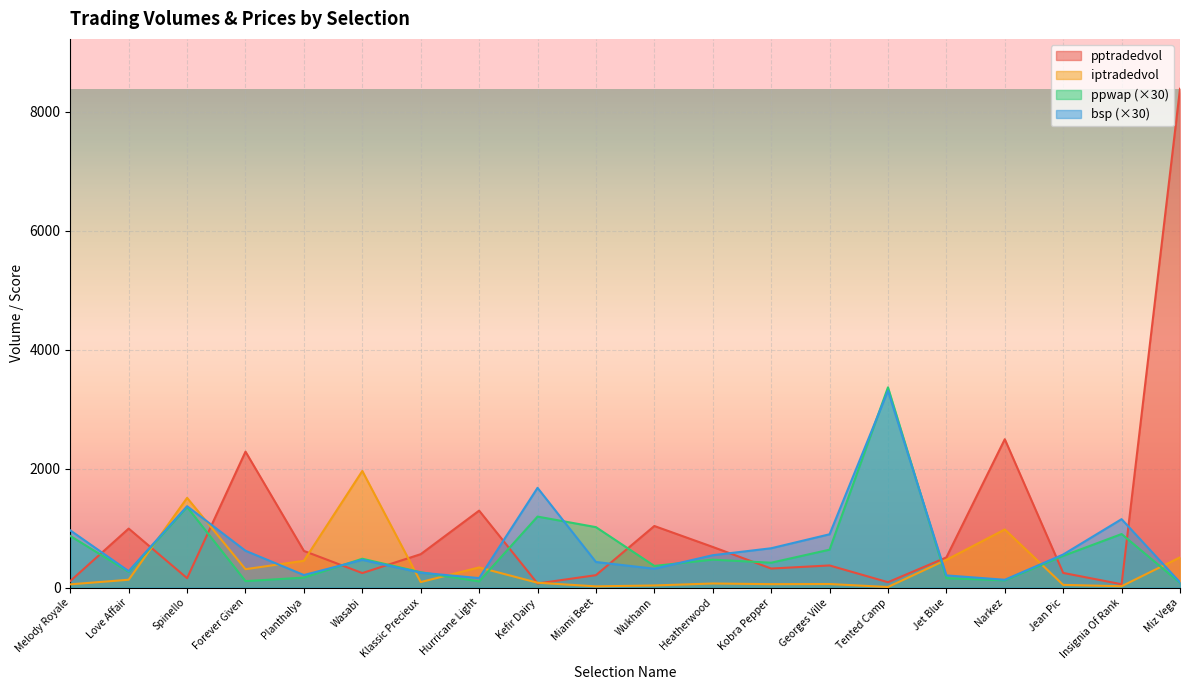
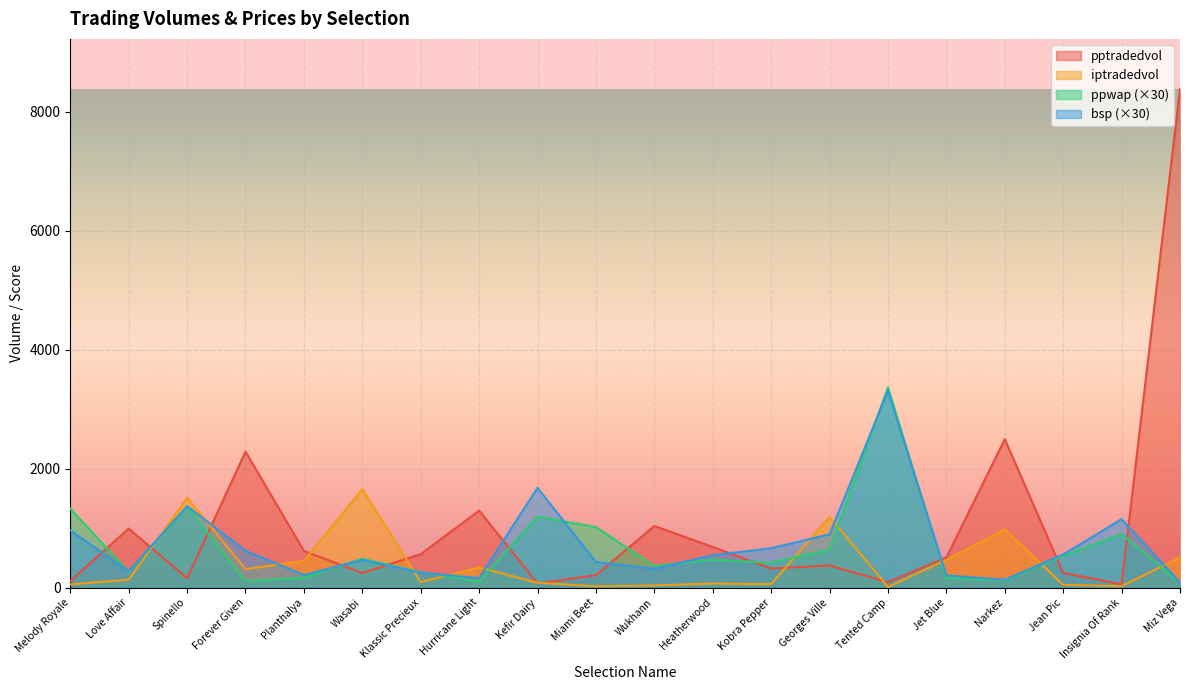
  {
    "pptradedvol": {
      "Melody Royale": 100,
      "Love Affair": 1000,
      "Spinello": 200,
      "Forever Given": 2300,
      "Planthalya": 600,
      "Wasabi": 200,
      "Klassic Precieux": 600,
      "Hurricane Light": 1300,
      "Miami Beet": 200,
      "Wukhann": 1000,
      "Heatherwood": 700,
      "Kobra Pepper": 300,
      "Georges Ville": 400,
      "Tented Camp": 100,
      "Narkez": 2500,
      "Jean Pic": 200,
      "Miz Vega": 8400
    },
    "iptradedvol": {
      "Melody Royale": 100,
      "Love Affair": 100,
      "Spinello": 1500,
      "Forever Given": 300,
      "Planthalya": 400,
-     "Wasabi": 2000,
+     "Wasabi": 1700,
      "Klassic Precieux": 100,
      "Hurricane Light": 300,
      "Miami Beet": 0,
      "Wukhann": 0,
      "Heatherwood": 100,
      "Kobra Pepper": 100,
-     "Georges Ville": 100,
+     "Georges Ville": 1200,
      "Tented Camp": 0,
      "Narkez": 1000,
      "Jean Pic": 0,
      "Miz Vega": 500
    },
    "ppwap (×30)": {
-     "Melody Royale": 900,
+     "Melody Royale": 1300,
      "Forever Given": 100,
      "Planthalya": 200,
      "Hurricane Light": 100,
      "Kefir Dairy": 1200,
      "Miami Beet": 1000,
      "Wukhann": 400,
      "Heatherwood": 500,
      "Kobra Pepper": 400,
      "Georges Ville": 600,
      "Tented Camp": 3400,
      "Jet Blue": 200,
      "Insignia Of Rank": 900
    },
    "bsp (×30)": {
      "Melody Royale": 1000,
      "Forever Given": 600,
      "Planthalya": 200,
      "Hurricane Light": 200,
      "Kefir Dairy": 1700,
      "Miami Beet": 400,
      "Wukhann": 300,
      "Heatherwood": 500,
      "Kobra Pepper": 700,
      "Georges Ville": 900,
      "Tented Camp": 3300,
      "Jet Blue": 200,
      "Insignia Of Rank": 1100
    }
  }
